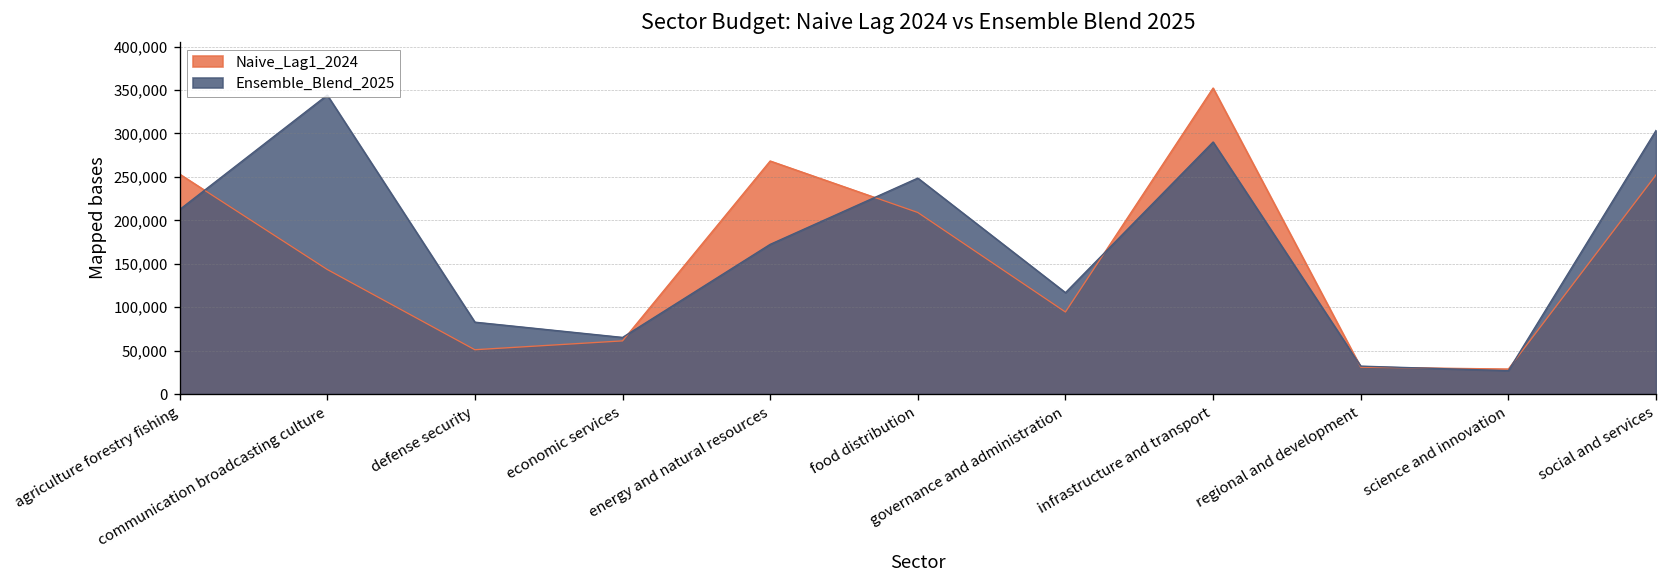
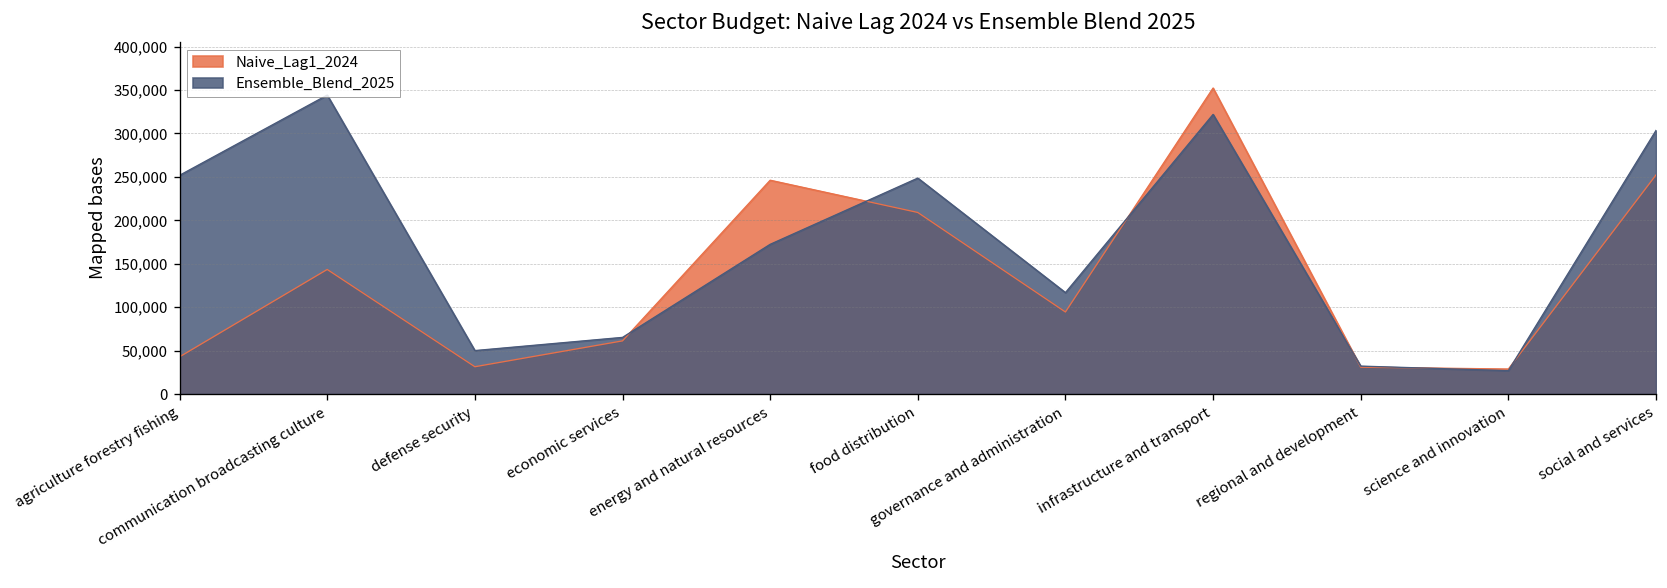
  {
    "Naive_Lag1_2024": {
-     "agriculture forestry fishing": "250,000",
+     "agriculture forestry fishing": "40,000",
      "communication broadcasting culture": "140,000",
-     "defense security": "50,000",
+     "defense security": "30,000",
      "economic services": "60,000",
-     "energy and natural resources": "270,000",
+     "energy and natural resources": "250,000",
      "food distribution": "210,000",
      "governance and administration": "90,000",
      "infrastructure and transport": "350,000",
      "social and services": "250,000"
    },
    "Ensemble_Blend_2025": {
-     "agriculture forestry fishing": "210,000",
-     "defense security": "80,000",
+     "agriculture forestry fishing": "250,000",
+     "defense security": "50,000",
      "economic services": "70,000",
      "energy and natural resources": "170,000",
      "food distribution": "250,000",
      "governance and administration": "120,000",
-     "infrastructure and transport": "290,000",
+     "infrastructure and transport": "320,000",
      "social and services": "300,000"
    }
  }
